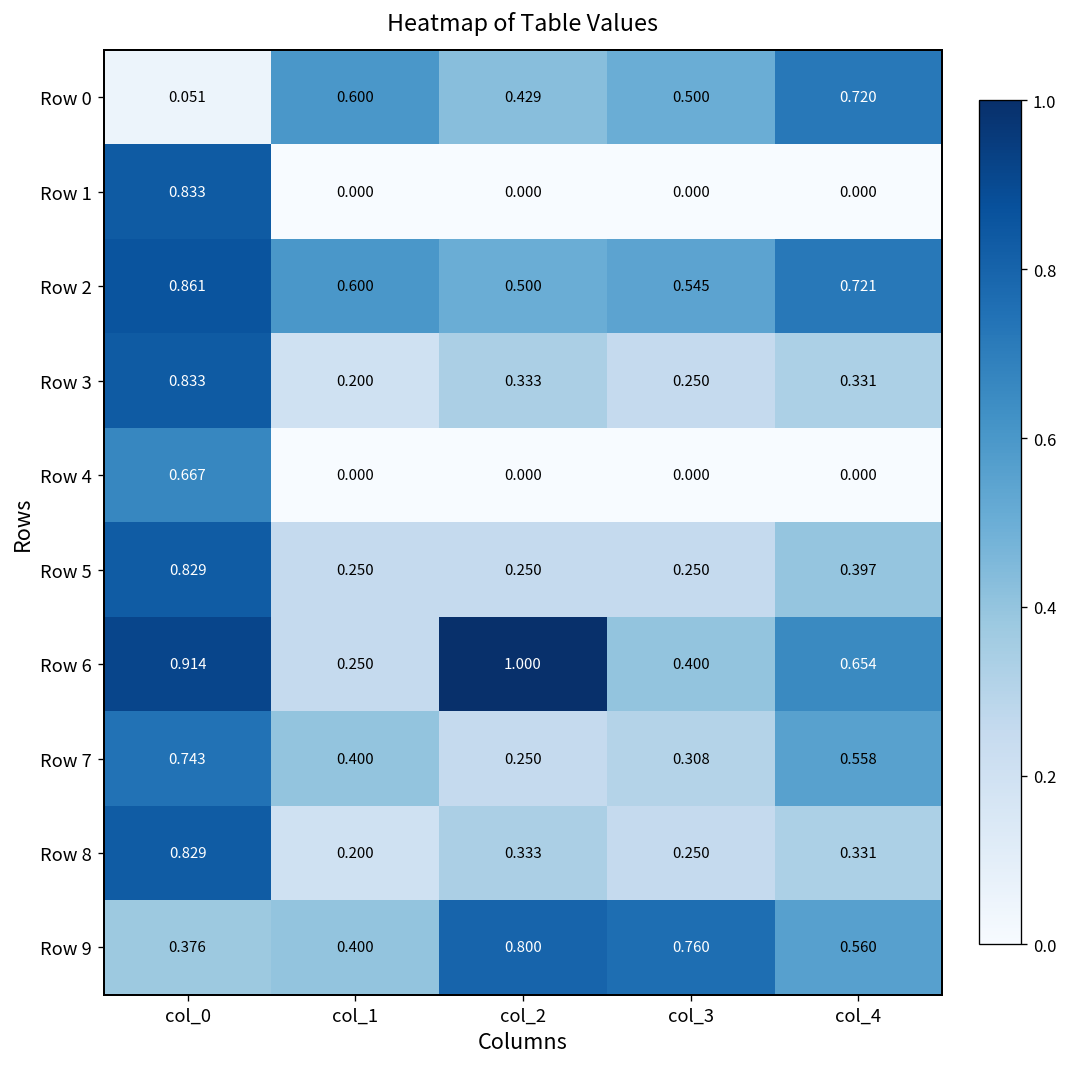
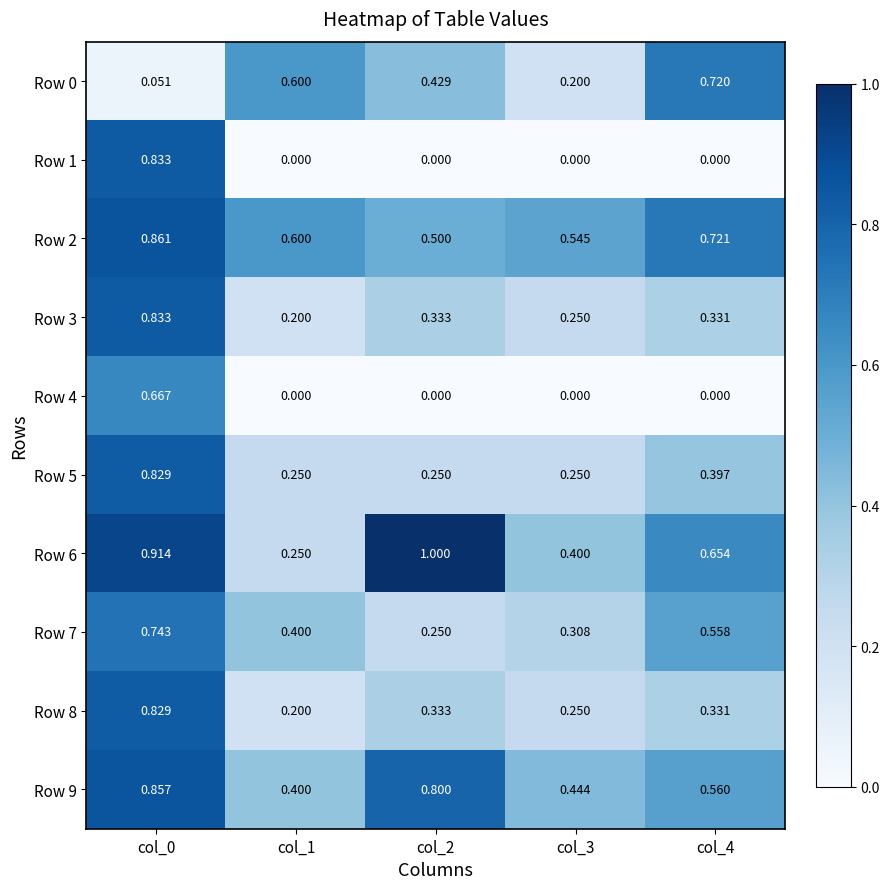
  {
    "Row 0": {
      "col_0": 0.051,
      "col_1": 0.600,
      "col_2": 0.429,
-     "col_3": 0.500,
+     "col_3": 0.200,
      "col_4": 0.720
    },
    "Row 1": {
      "col_0": 0.833,
      "col_1": 0.000,
      "col_2": 0.000,
      "col_3": 0.000,
      "col_4": 0.000
    },
    "Row 2": {
      "col_0": 0.861,
      "col_1": 0.600,
      "col_2": 0.500,
      "col_3": 0.545,
      "col_4": 0.721
    },
    "Row 3": {
      "col_0": 0.833,
      "col_1": 0.200,
      "col_2": 0.333,
      "col_3": 0.250,
      "col_4": 0.331
    },
    "Row 4": {
      "col_0": 0.667,
      "col_1": 0.000,
      "col_2": 0.000,
      "col_3": 0.000,
      "col_4": 0.000
    },
    "Row 5": {
      "col_0": 0.829,
      "col_1": 0.250,
      "col_2": 0.250,
      "col_3": 0.250,
      "col_4": 0.397
    },
    "Row 6": {
      "col_0": 0.914,
      "col_1": 0.250,
      "col_2": 1.000,
      "col_3": 0.400,
      "col_4": 0.654
    },
    "Row 7": {
      "col_0": 0.743,
      "col_1": 0.400,
      "col_2": 0.250,
      "col_3": 0.308,
      "col_4": 0.558
    },
    "Row 8": {
      "col_0": 0.829,
      "col_1": 0.200,
      "col_2": 0.333,
      "col_3": 0.250,
      "col_4": 0.331
    },
    "Row 9": {
-     "col_0": 0.376,
+     "col_0": 0.857,
      "col_1": 0.400,
      "col_2": 0.800,
-     "col_3": 0.760,
+     "col_3": 0.444,
      "col_4": 0.560
    }
  }
